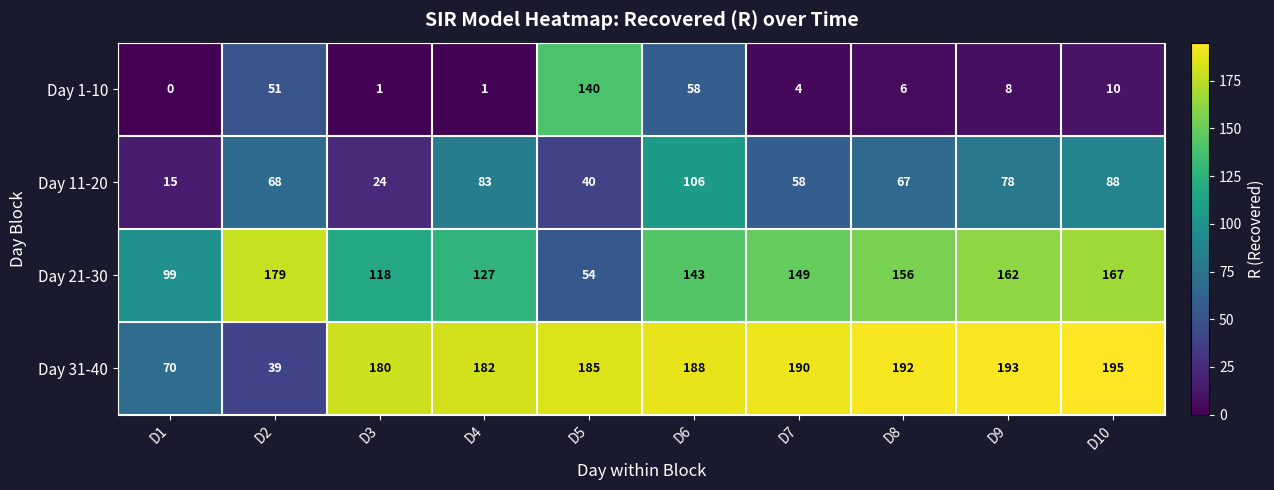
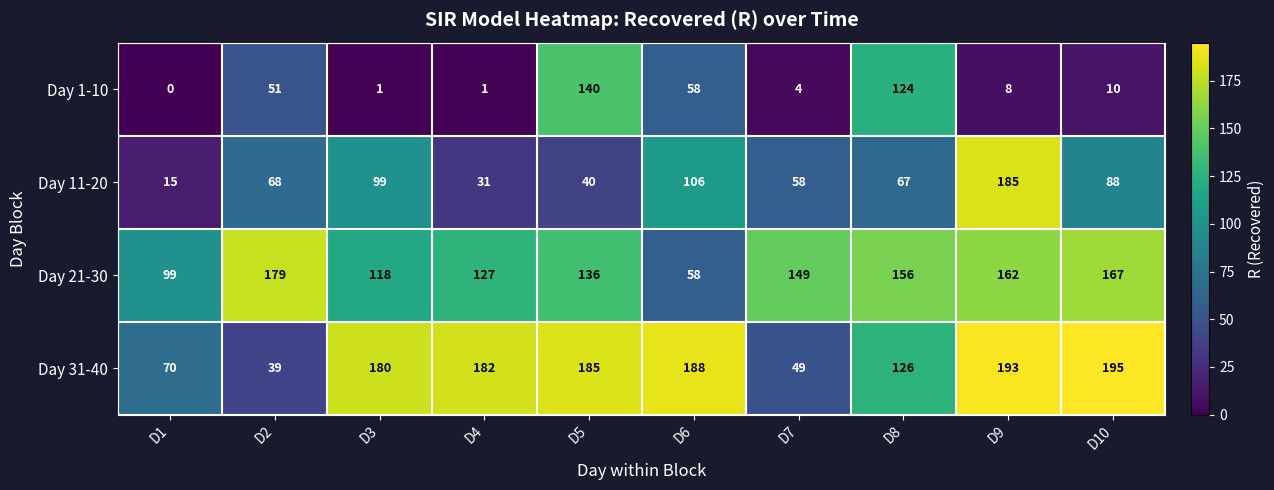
  {
    "Day 1-10": {
      "D1": 0,
      "D2": 51,
      "D3": 1,
      "D4": 1,
      "D5": 140,
      "D6": 58,
      "D7": 4,
-     "D8": 6,
+     "D8": 124,
      "D9": 8,
      "D10": 10
    },
    "Day 11-20": {
      "D1": 15,
      "D2": 68,
-     "D3": 24,
-     "D4": 83,
+     "D3": 99,
+     "D4": 31,
      "D5": 40,
      "D6": 106,
      "D7": 58,
      "D8": 67,
-     "D9": 78,
+     "D9": 185,
      "D10": 88
    },
    "Day 21-30": {
      "D1": 99,
      "D2": 179,
      "D3": 118,
      "D4": 127,
-     "D5": 54,
-     "D6": 143,
+     "D5": 136,
+     "D6": 58,
      "D7": 149,
      "D8": 156,
      "D9": 162,
      "D10": 167
    },
    "Day 31-40": {
      "D1": 70,
      "D2": 39,
      "D3": 180,
      "D4": 182,
      "D5": 185,
      "D6": 188,
-     "D7": 190,
-     "D8": 192,
+     "D7": 49,
+     "D8": 126,
      "D9": 193,
      "D10": 195
    }
  }
